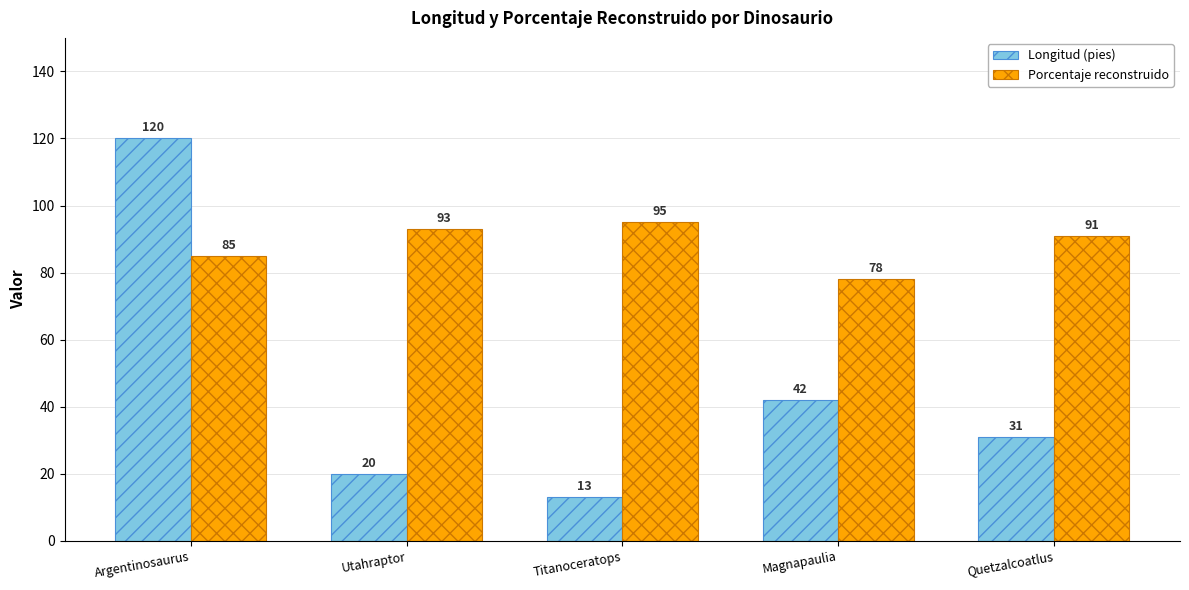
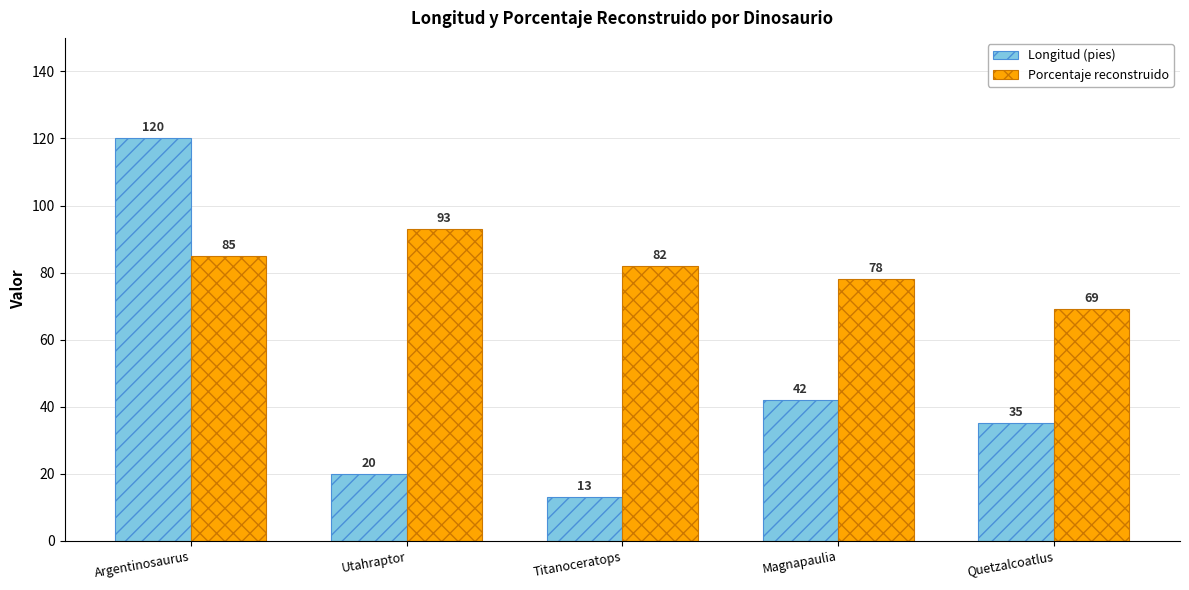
  {
    "Longitud (pies)": {
      "Argentinosaurus": 120,
      "Utahraptor": 20,
      "Titanoceratops": 13,
      "Magnapaulia": 42,
-     "Quetzalcoatlus": 31
+     "Quetzalcoatlus": 35
    },
    "Porcentaje reconstruido": {
      "Argentinosaurus": 85,
      "Utahraptor": 93,
-     "Titanoceratops": 95,
+     "Titanoceratops": 82,
      "Magnapaulia": 78,
-     "Quetzalcoatlus": 91
+     "Quetzalcoatlus": 69
    }
  }
